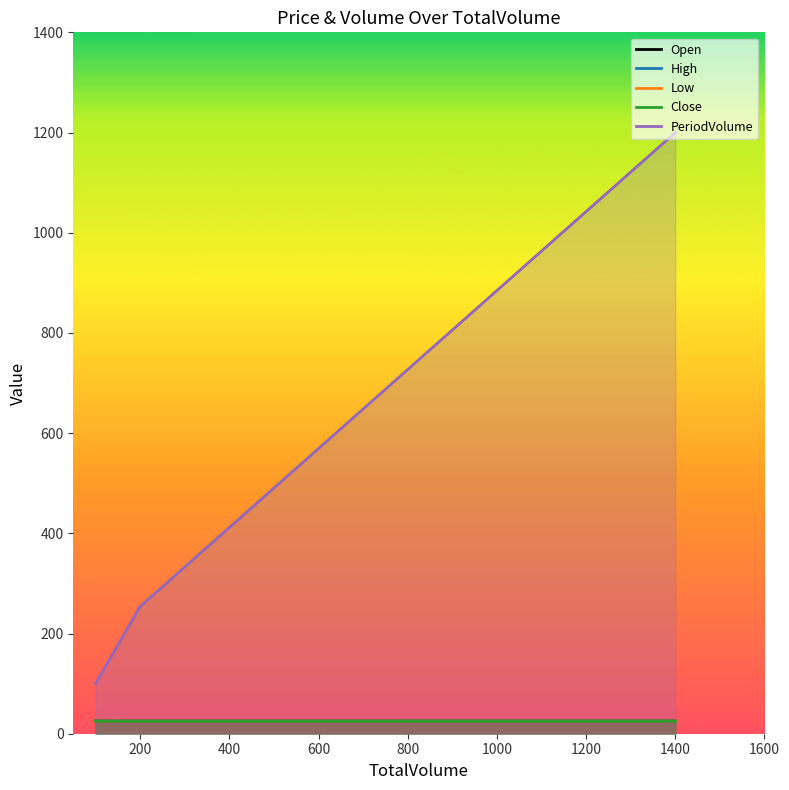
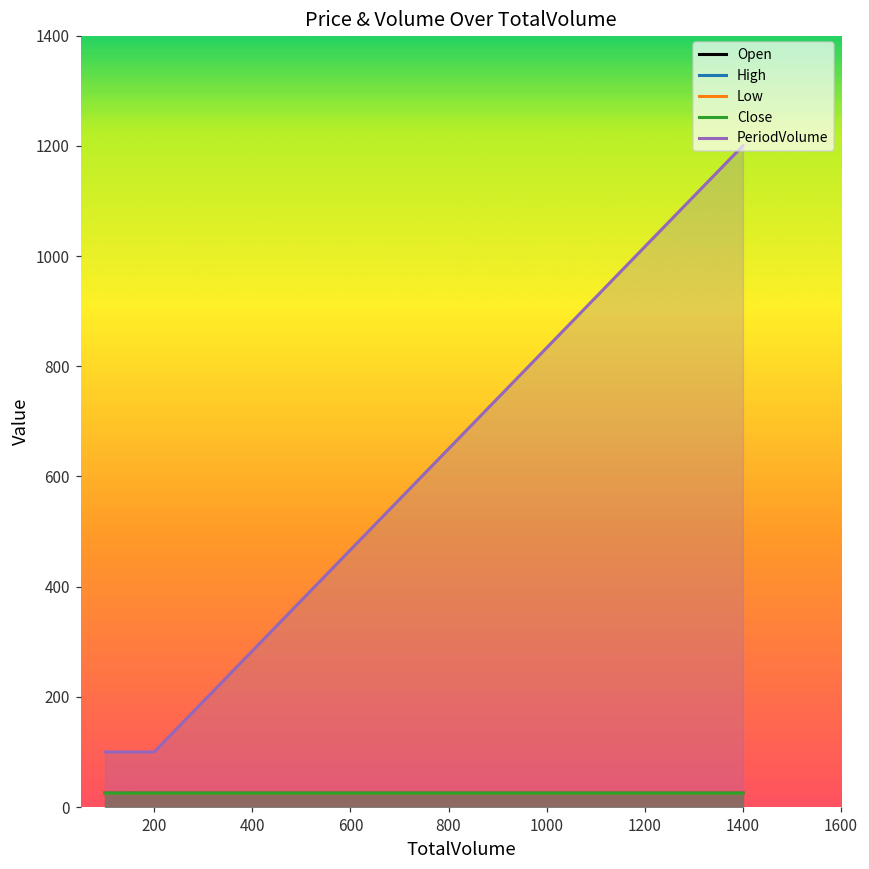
  {
    "Close": {
      "200": 30,
      "1400": 30
    },
    "PeriodVolume": {
-     "200": 250
+     "200": 100
    }
  }
